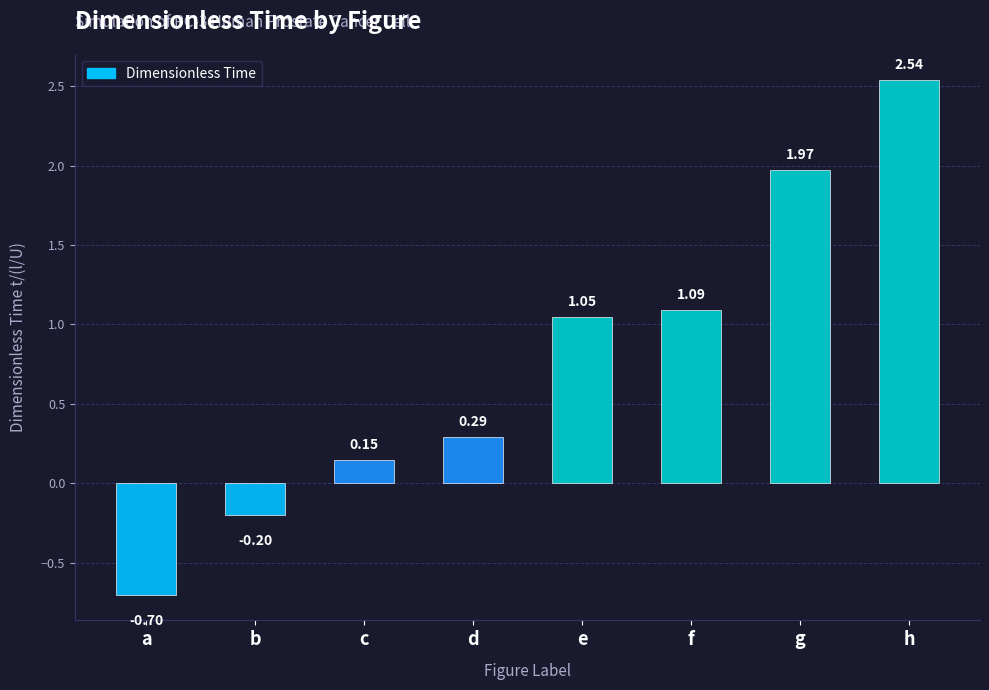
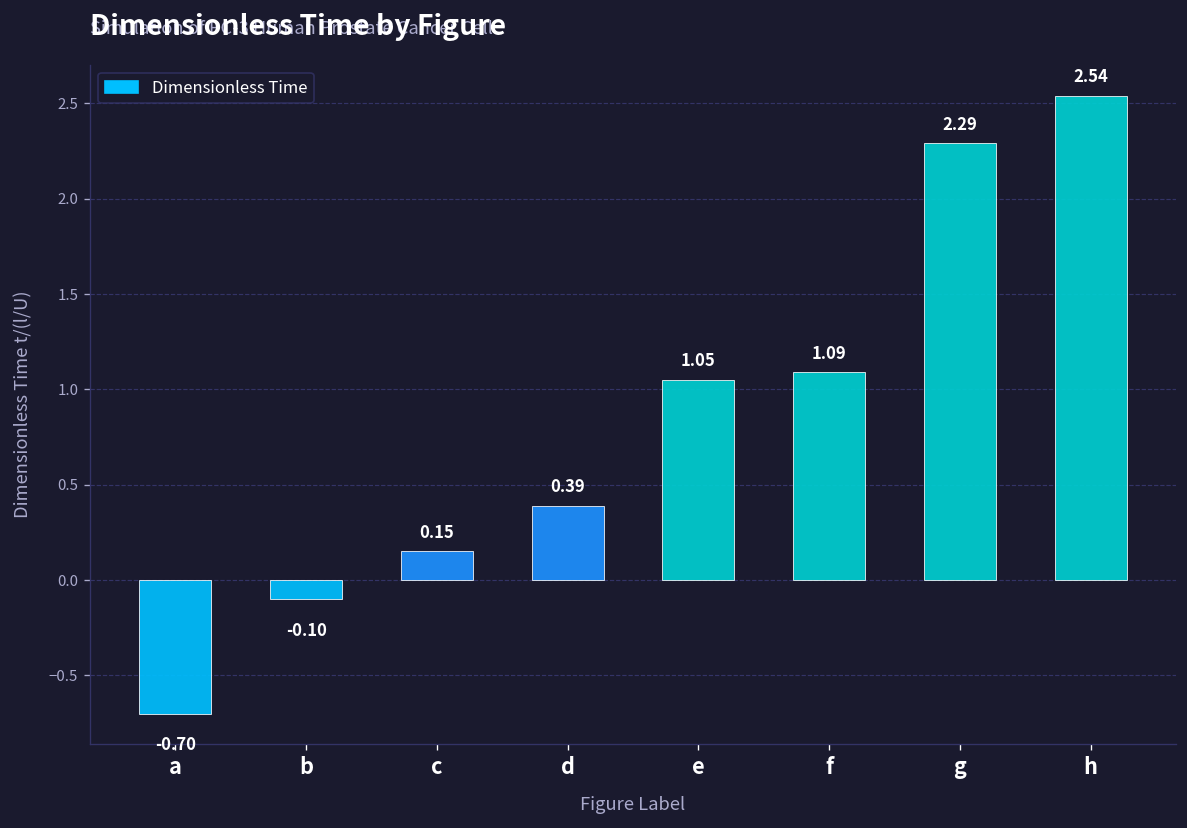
  {
    "a": -0.70,
-   "b": -0.20,
+   "b": -0.10,
    "c": 0.15,
-   "d": 0.29,
+   "d": 0.39,
    "e": 1.05,
    "f": 1.09,
-   "g": 1.97,
+   "g": 2.29,
    "h": 2.54
  }
